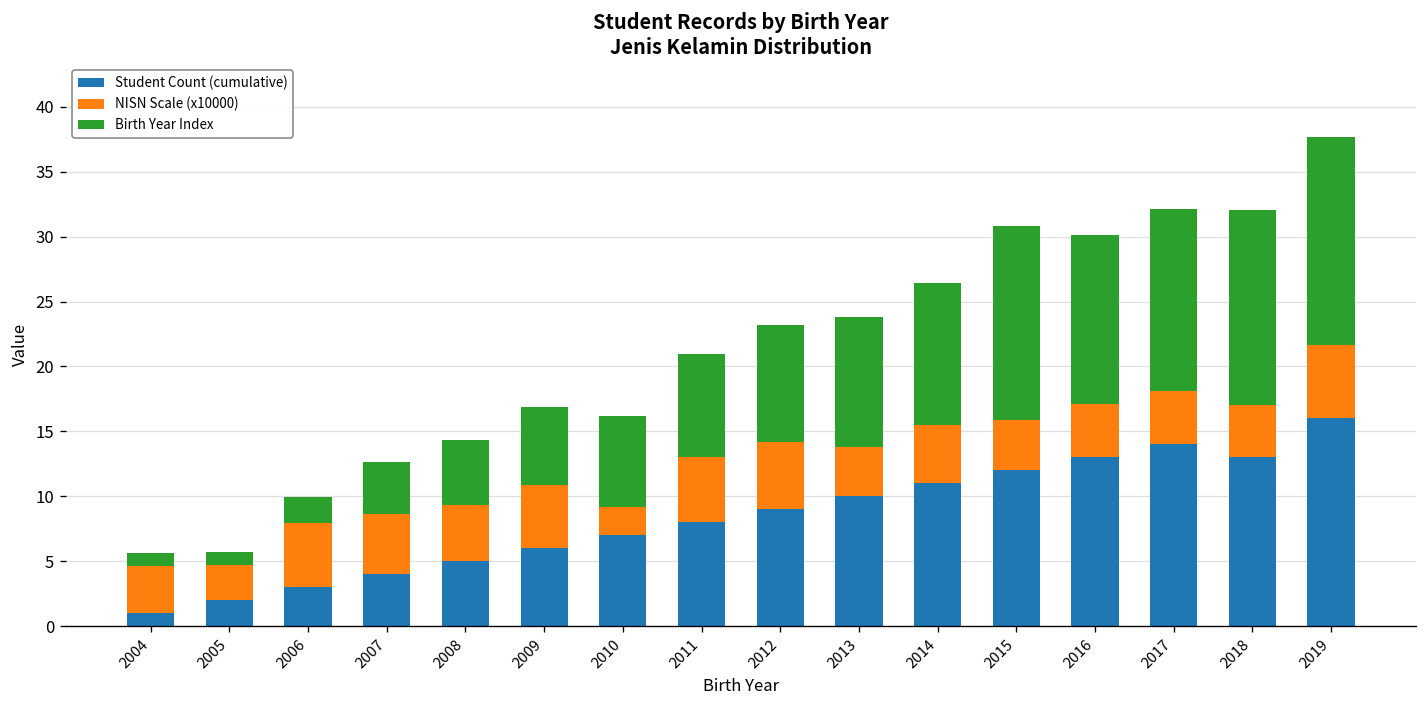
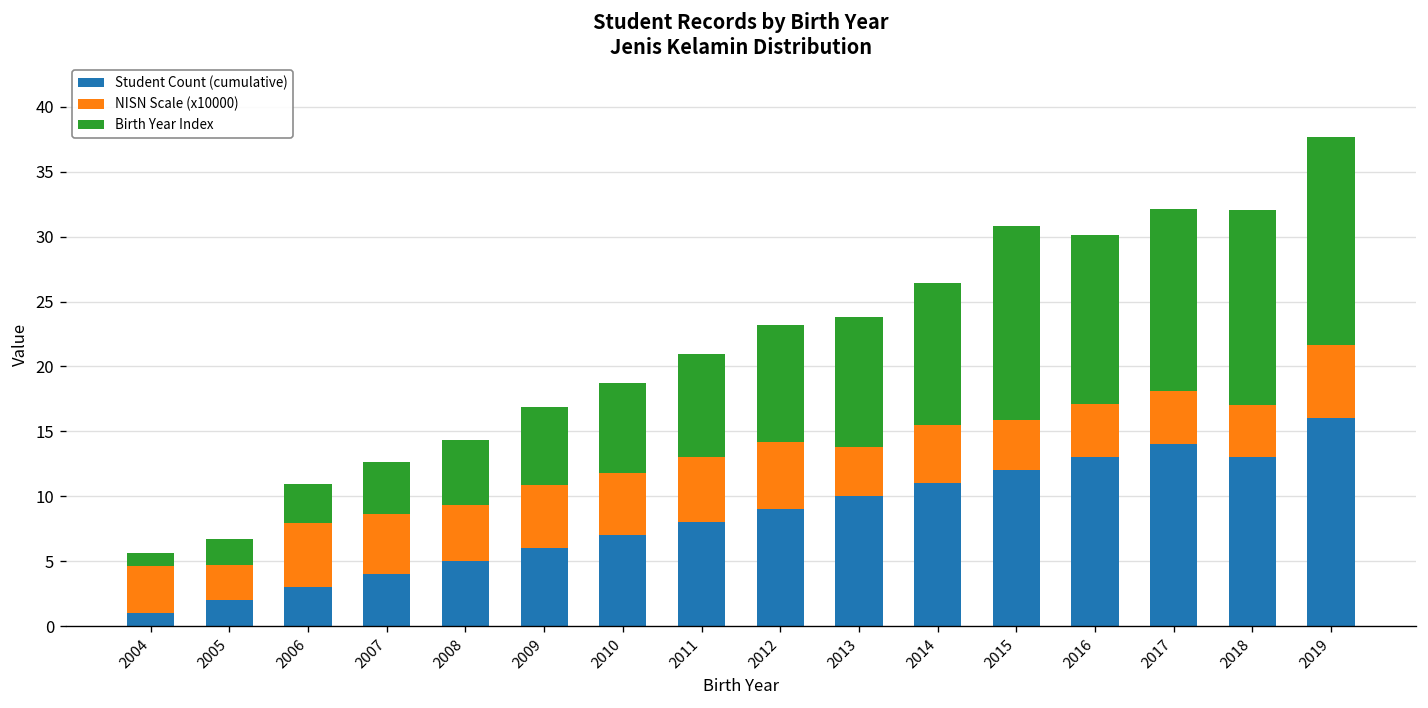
  {
    "Student Count (cumulative)": {
      "2004": 1.0,
      "2005": 2.0,
      "2006": 3.0,
      "2007": 4.0,
      "2008": 5.0,
      "2009": 6.0,
      "2010": 7.0,
      "2011": 8.0,
      "2012": 9.0,
      "2013": 10.0,
      "2014": 11.0,
      "2015": 12.0,
      "2016": 13.0,
      "2017": 14.0,
      "2018": 13.0,
      "2019": 16.0
    },
    "NISN Scale (x10000)": {
      "2004": 3.6,
      "2005": 2.7,
      "2006": 4.9,
      "2007": 4.6,
      "2008": 4.3,
      "2009": 4.8,
-     "2010": 2.2,
+     "2010": 4.8,
      "2011": 5.0,
      "2012": 5.2,
      "2013": 3.8,
      "2014": 4.5,
      "2015": 3.9,
      "2016": 4.1,
      "2017": 4.1,
      "2018": 4.0,
      "2019": 5.7
    },
    "Birth Year Index": {
      "2004": 1,
-     "2005": 1,
-     "2006": 2,
+     "2005": 2,
+     "2006": 3,
      "2007": 4,
      "2008": 5,
      "2009": 6,
      "2010": 7,
      "2011": 8,
      "2012": 9,
      "2013": 10,
      "2014": 11,
      "2015": 15,
      "2016": 13,
      "2017": 14,
      "2018": 15,
      "2019": 16
    }
  }
